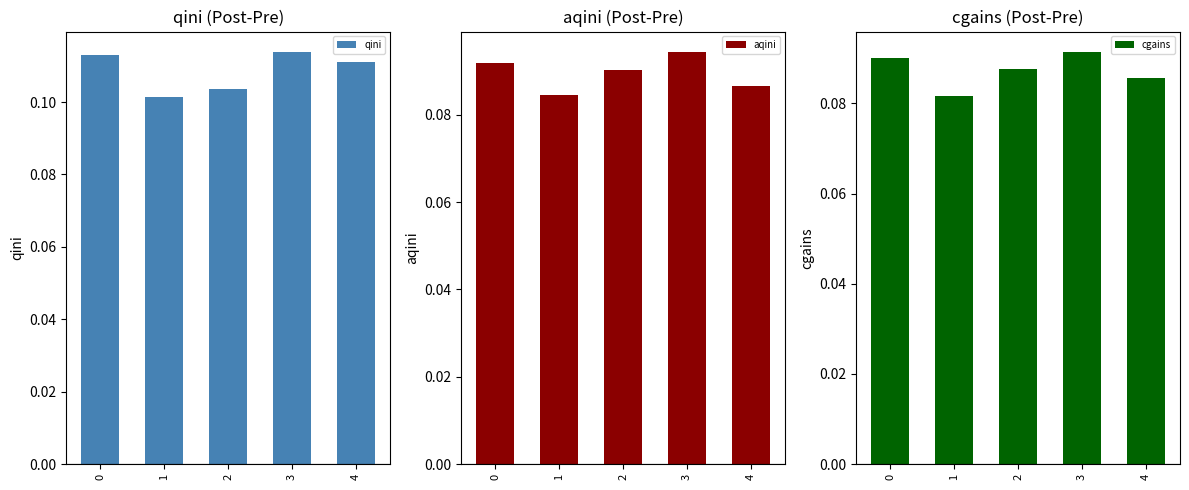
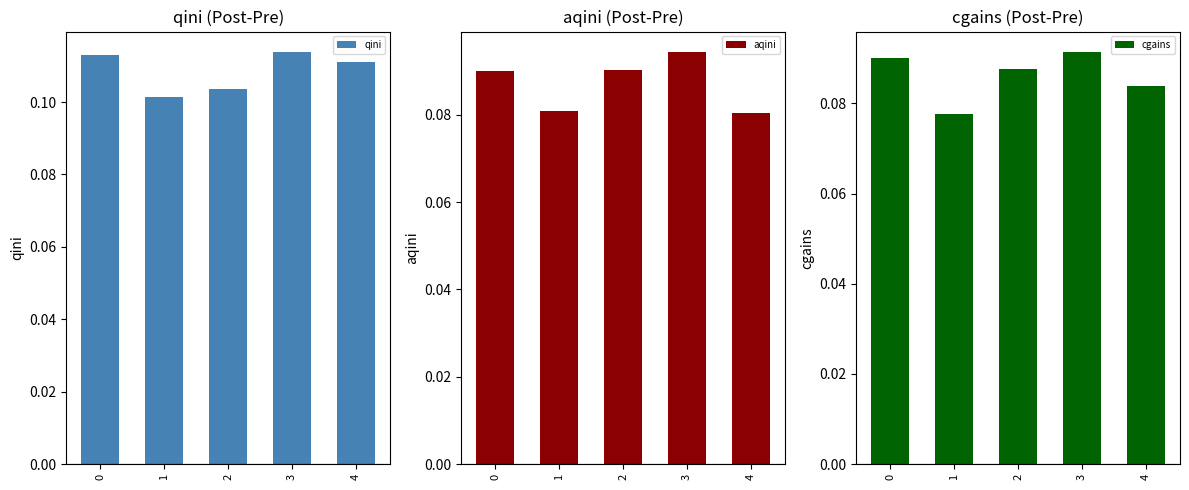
  {
    "qini (Post-Pre)": {
      "0": 0.113,
      "1": 0.101,
      "2": 0.104,
      "3": 0.114,
      "4": 0.111
    },
    "aqini (Post-Pre)": {
-     "0": 0.092,
-     "1": 0.085,
+     "0": 0.090,
+     "1": 0.081,
      "2": 0.090,
      "3": 0.094,
-     "4": 0.087
+     "4": 0.080
    },
    "cgains (Post-Pre)": {
      "0": 0.090,
-     "1": 0.082,
+     "1": 0.078,
      "2": 0.088,
      "3": 0.091,
-     "4": 0.086
+     "4": 0.084
    }
  }
